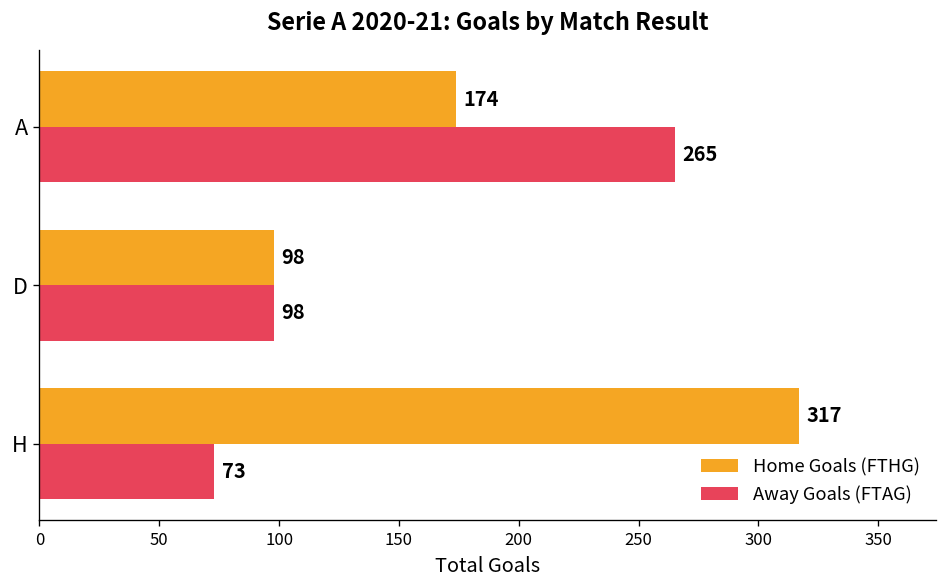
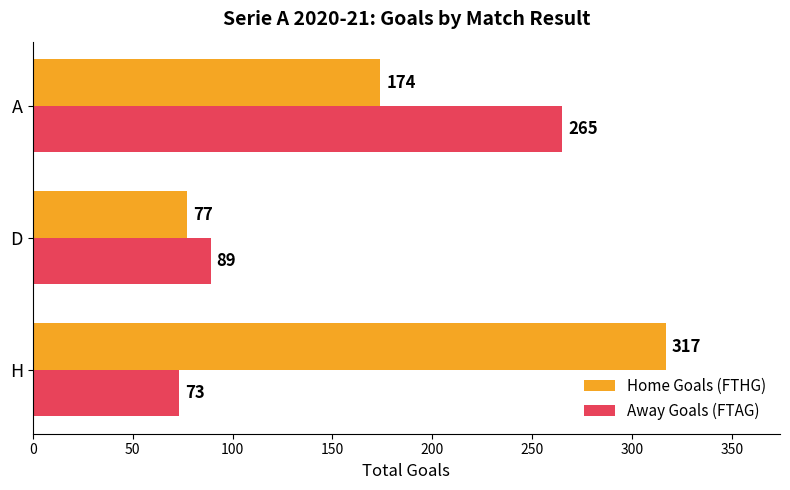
  {
    "Home Goals (FTHG)": {
      "A": 174,
-     "D": 98,
+     "D": 77,
      "H": 317
    },
    "Away Goals (FTAG)": {
      "A": 265,
-     "D": 98,
+     "D": 89,
      "H": 73
    }
  }
